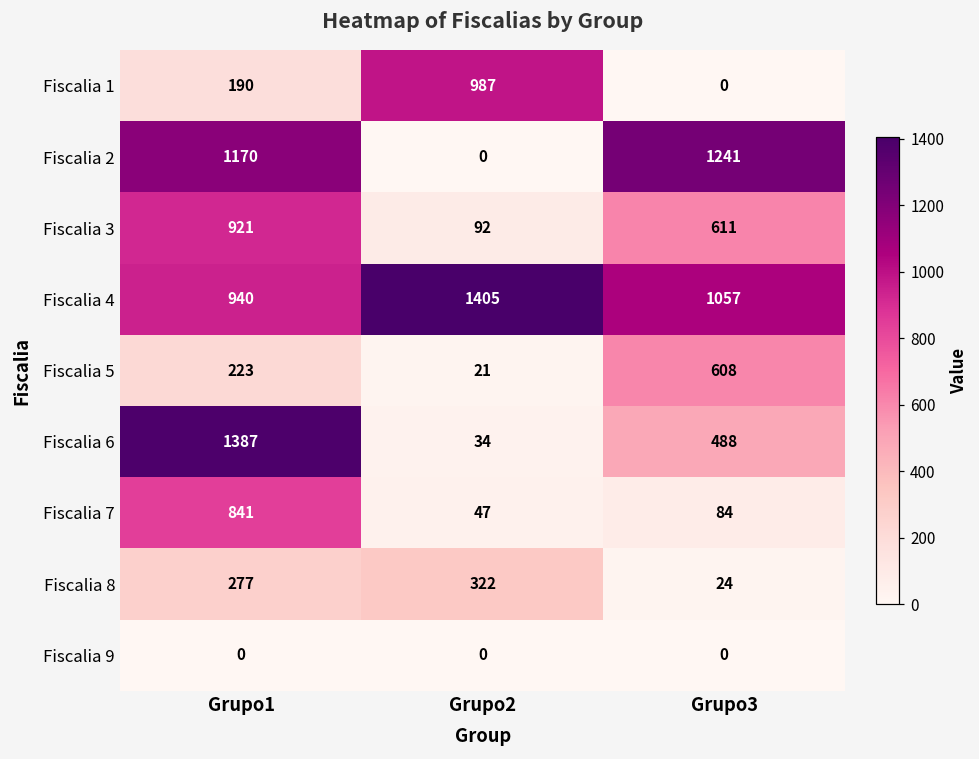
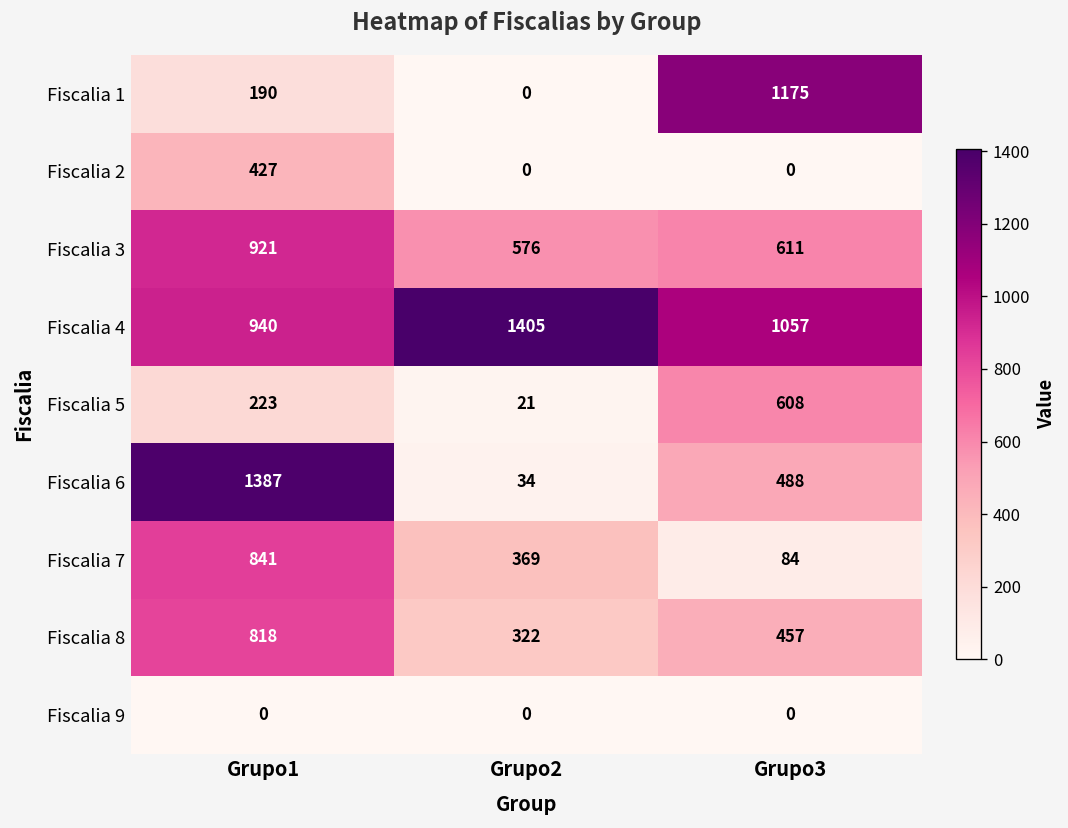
  {
    "Fiscalia 1": {
      "Grupo1": 190,
-     "Grupo2": 987,
-     "Grupo3": 0
+     "Grupo2": 0,
+     "Grupo3": 1175
    },
    "Fiscalia 2": {
-     "Grupo1": 1170,
+     "Grupo1": 427,
      "Grupo2": 0,
-     "Grupo3": 1241
+     "Grupo3": 0
    },
    "Fiscalia 3": {
      "Grupo1": 921,
-     "Grupo2": 92,
+     "Grupo2": 576,
      "Grupo3": 611
    },
    "Fiscalia 4": {
      "Grupo1": 940,
      "Grupo2": 1405,
      "Grupo3": 1057
    },
    "Fiscalia 5": {
      "Grupo1": 223,
      "Grupo2": 21,
      "Grupo3": 608
    },
    "Fiscalia 6": {
      "Grupo1": 1387,
      "Grupo2": 34,
      "Grupo3": 488
    },
    "Fiscalia 7": {
      "Grupo1": 841,
-     "Grupo2": 47,
+     "Grupo2": 369,
      "Grupo3": 84
    },
    "Fiscalia 8": {
-     "Grupo1": 277,
+     "Grupo1": 818,
      "Grupo2": 322,
-     "Grupo3": 24
+     "Grupo3": 457
    },
    "Fiscalia 9": {
      "Grupo1": 0,
      "Grupo2": 0,
      "Grupo3": 0
    }
  }
